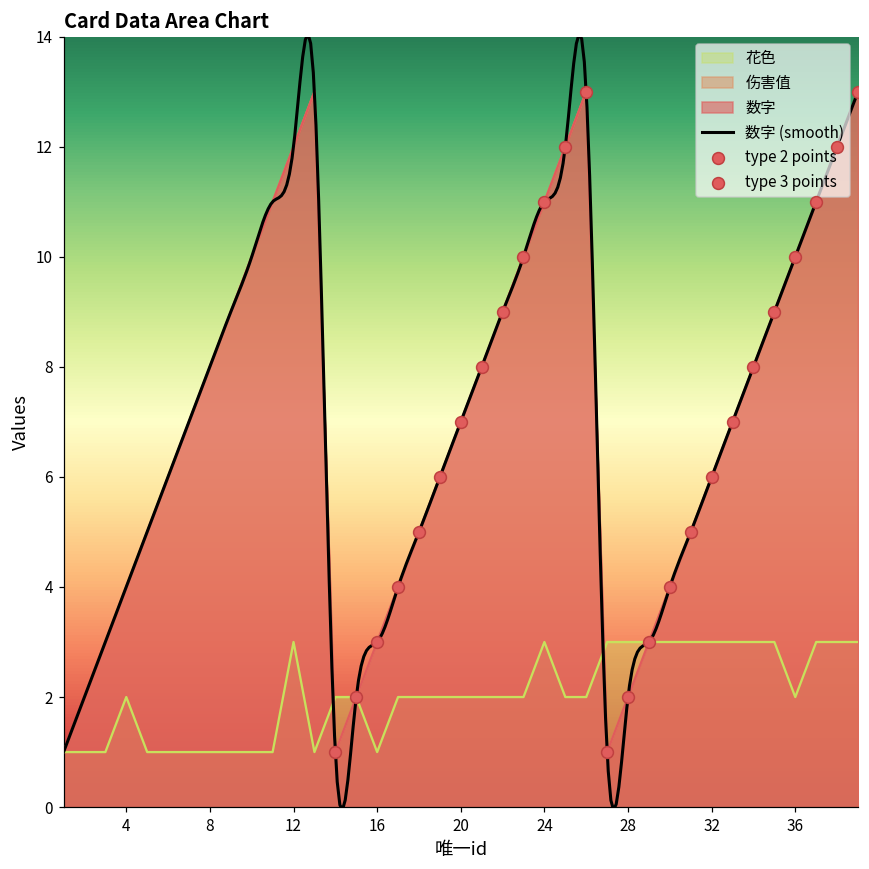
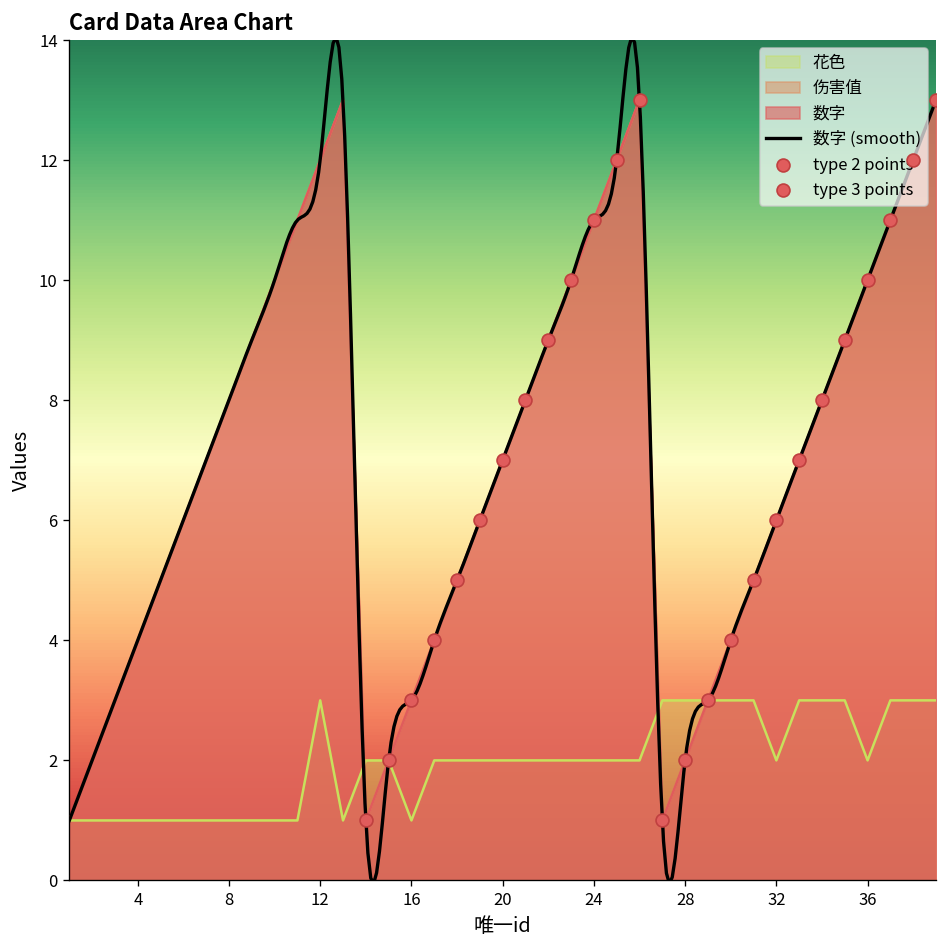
  {
    "花色": {
-     "4": 2,
+     "4": 1,
      "8": 1,
      "12": 3,
      "16": 1,
      "20": 2,
-     "24": 3,
+     "24": 2,
      "28": 3,
-     "32": 3,
+     "32": 2,
      "36": 2
    }
  }
